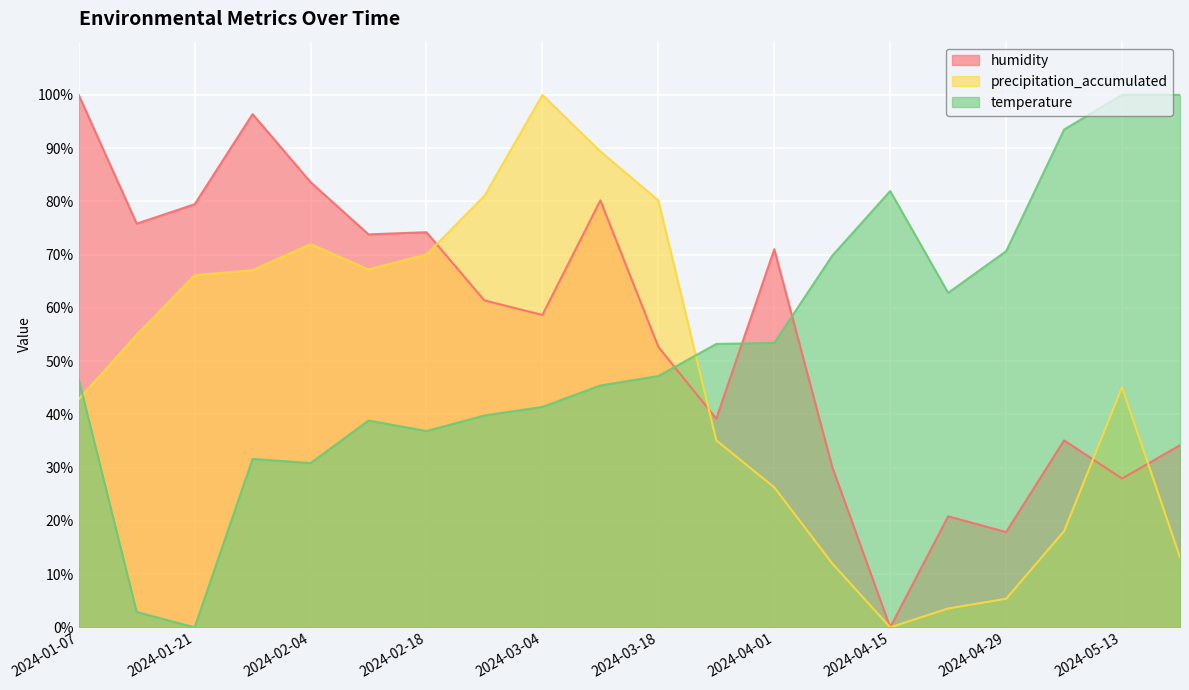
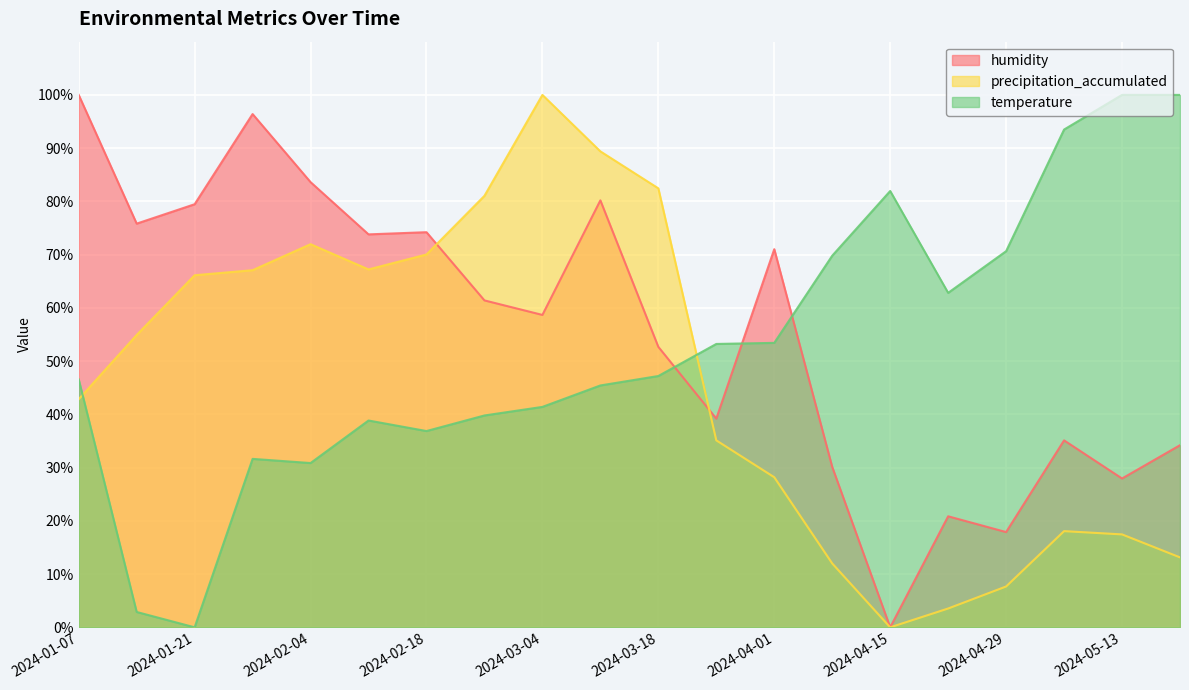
  {
    "humidity": {
      "2024-01-07": "100%",
      "2024-01-21": "79%",
      "2024-02-04": "84%",
      "2024-02-18": "74%",
      "2024-03-04": "59%",
      "2024-03-18": "53%",
      "2024-04-01": "71%",
      "2024-04-29": "18%",
      "2024-05-13": "28%"
    },
    "precipitation_accumulated": {
      "2024-01-07": "43%",
      "2024-01-21": "66%",
      "2024-02-04": "72%",
      "2024-02-18": "70%",
      "2024-03-04": "100%",
-     "2024-03-18": "80%",
-     "2024-04-01": "26%",
-     "2024-04-29": "5%",
-     "2024-05-13": "45%"
+     "2024-03-18": "82%",
+     "2024-04-01": "28%",
+     "2024-04-29": "8%",
+     "2024-05-13": "17%"
    },
    "temperature": {
      "2024-01-07": "47%",
      "2024-01-21": "0%",
      "2024-02-04": "31%",
      "2024-02-18": "37%",
      "2024-03-04": "41%",
      "2024-03-18": "47%",
      "2024-04-01": "53%",
      "2024-04-15": "82%",
      "2024-04-29": "71%"
    }
  }
